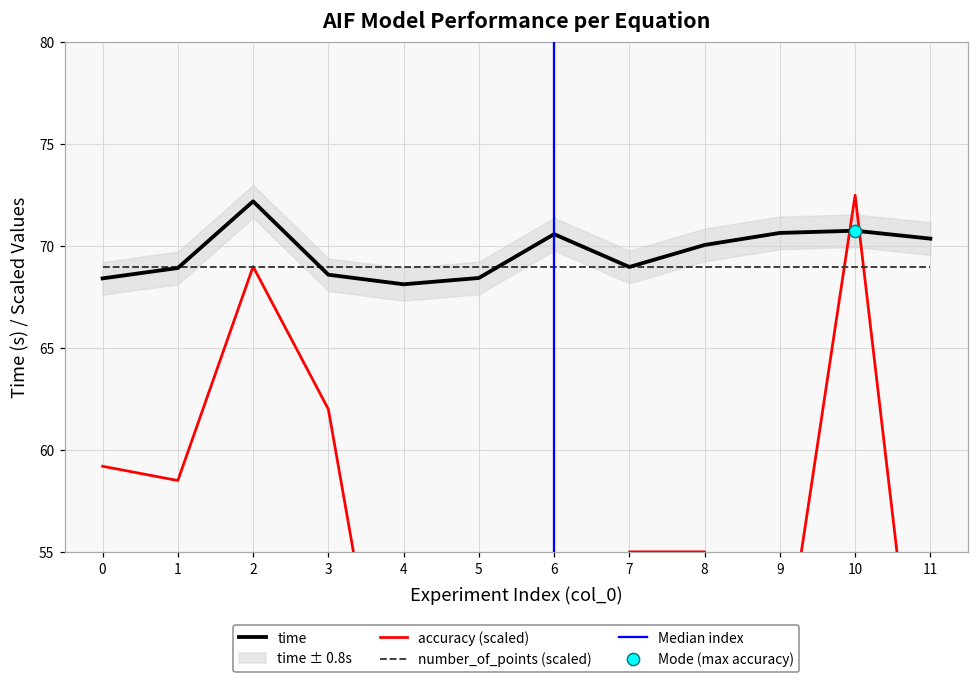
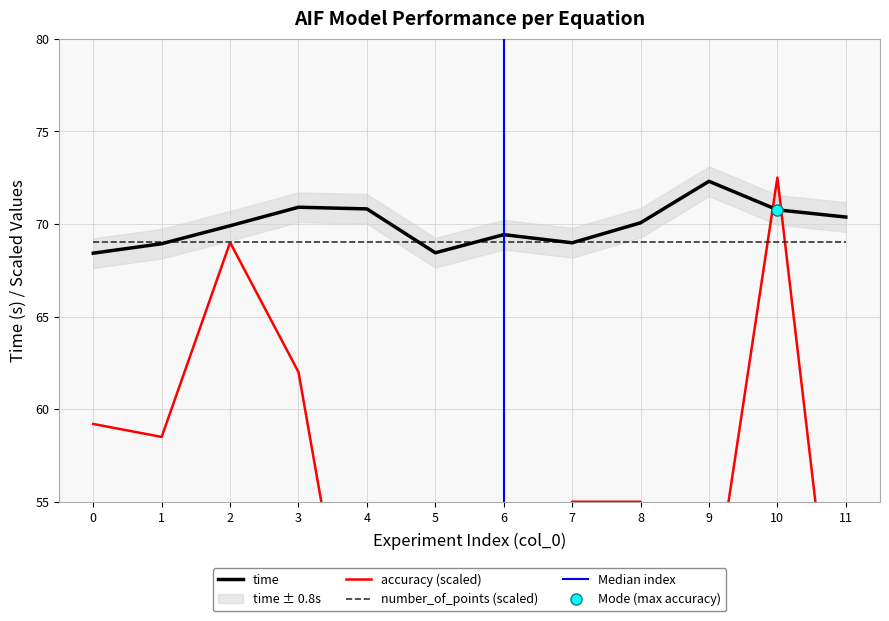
  {
    "time": {
      "0": 68.4,
-     "2": 72.2,
-     "3": 68.6,
-     "4": 68.1,
+     "2": 69.9,
+     "3": 70.9,
+     "4": 70.8,
      "5": 68.4,
-     "6": 70.6,
+     "6": 69.4,
      "8": 70.1,
-     "9": 70.7,
+     "9": 72.3,
      "11": 70.4
    },
    "accuracy (scaled)": {
      "0": 59.2,
      "1": 58.5,
      "3": 62.0,
      "7": 55.0,
      "8": 55.0,
      "10": 72.5
    },
    "number_of_points (scaled)": {
      "0": 69.0,
      "3": 69.0,
      "5": 69.0,
      "6": 69.0,
      "8": 69.0,
      "9": 69.0,
      "10": 69.0,
      "11": 69.0
    }
  }
